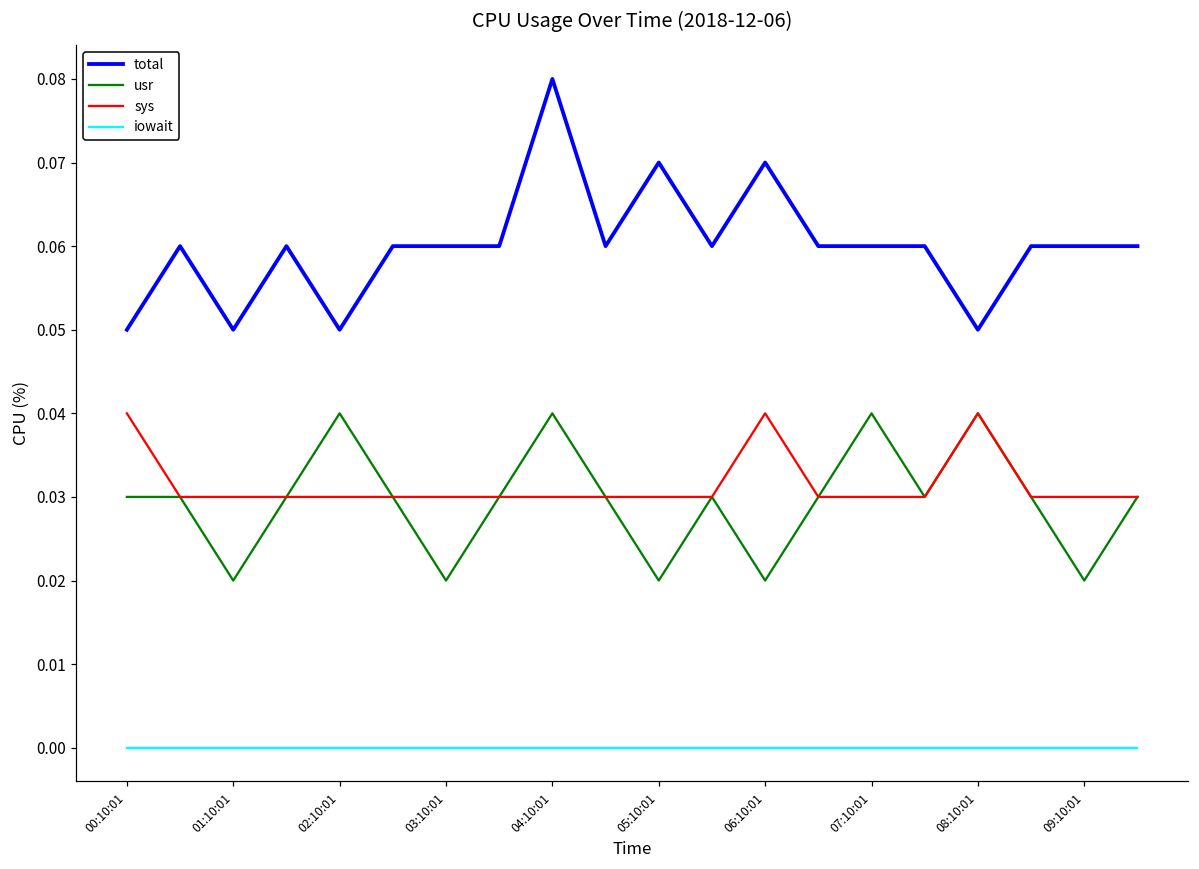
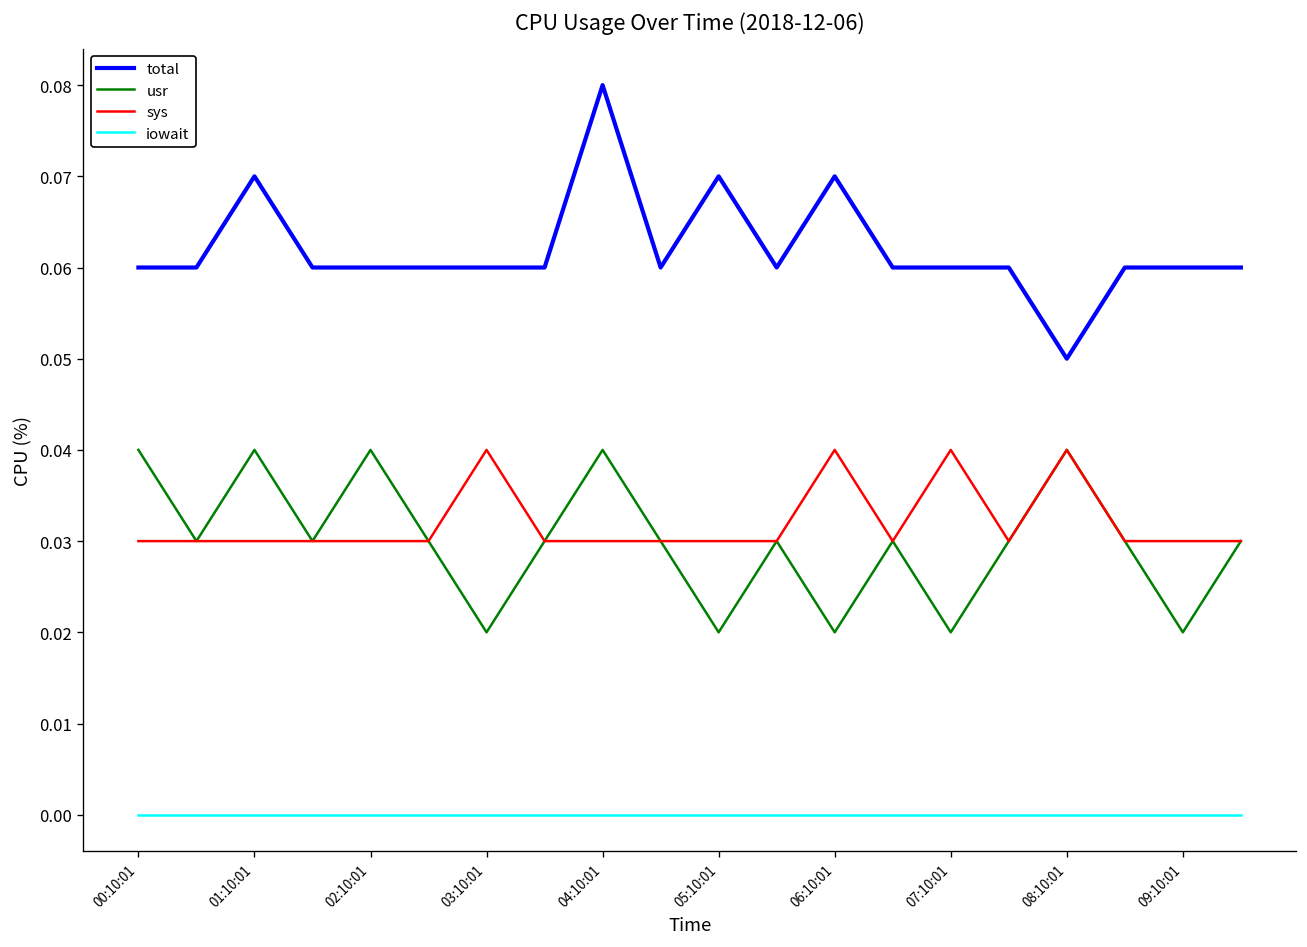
  {
    "total": {
-     "00:10:01": 0.05,
-     "01:10:01": 0.05,
-     "02:10:01": 0.05,
+     "00:10:01": 0.06,
+     "01:10:01": 0.07,
+     "02:10:01": 0.06,
      "03:10:01": 0.06,
      "04:10:01": 0.08,
      "05:10:01": 0.07,
      "06:10:01": 0.07,
      "07:10:01": 0.06,
      "08:10:01": 0.05,
      "09:10:01": 0.06
    },
    "usr": {
-     "00:10:01": 0.03,
-     "01:10:01": 0.02,
+     "00:10:01": 0.04,
+     "01:10:01": 0.04,
      "02:10:01": 0.04,
      "03:10:01": 0.02,
      "04:10:01": 0.04,
      "05:10:01": 0.02,
      "06:10:01": 0.02,
-     "07:10:01": 0.04,
+     "07:10:01": 0.02,
      "09:10:01": 0.02
    },
    "sys": {
-     "00:10:01": 0.04,
+     "00:10:01": 0.03,
      "01:10:01": 0.03,
      "02:10:01": 0.03,
-     "03:10:01": 0.03,
+     "03:10:01": 0.04,
      "04:10:01": 0.03,
      "05:10:01": 0.03,
      "06:10:01": 0.04,
-     "07:10:01": 0.03,
+     "07:10:01": 0.04,
      "09:10:01": 0.03
    },
    "iowait": {
      "00:10:01": 0.00,
      "01:10:01": 0.00,
      "02:10:01": 0.00,
      "03:10:01": 0.00,
      "04:10:01": 0.00,
      "05:10:01": 0.00,
      "06:10:01": 0.00,
      "07:10:01": 0.00,
      "08:10:01": 0.00,
      "09:10:01": 0.00
    }
  }
